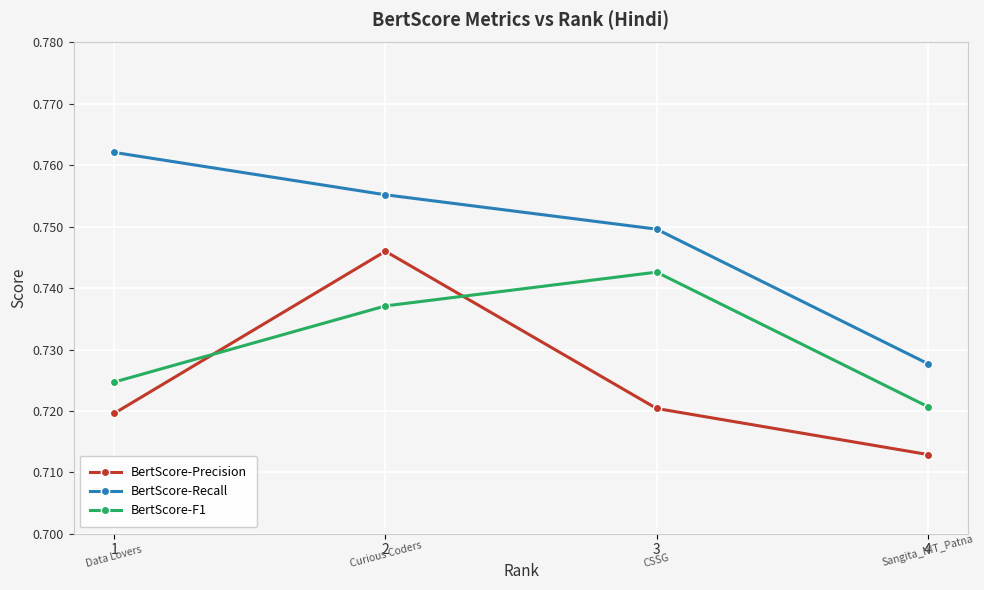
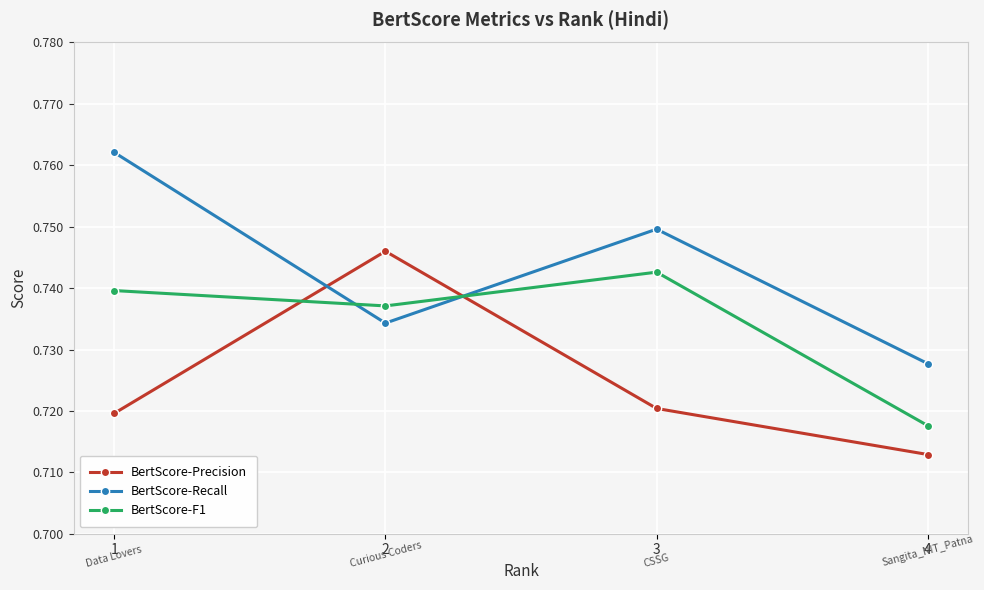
  {
    "BertScore-Precision": {
      "1": 0.720,
      "2": 0.746,
      "3": 0.720,
      "4": 0.713
    },
    "BertScore-Recall": {
      "1": 0.762,
-     "2": 0.755,
+     "2": 0.734,
      "3": 0.750,
      "4": 0.728
    },
    "BertScore-F1": {
-     "1": 0.725,
+     "1": 0.740,
      "2": 0.737,
      "3": 0.743,
-     "4": 0.721
+     "4": 0.718
    }
  }
